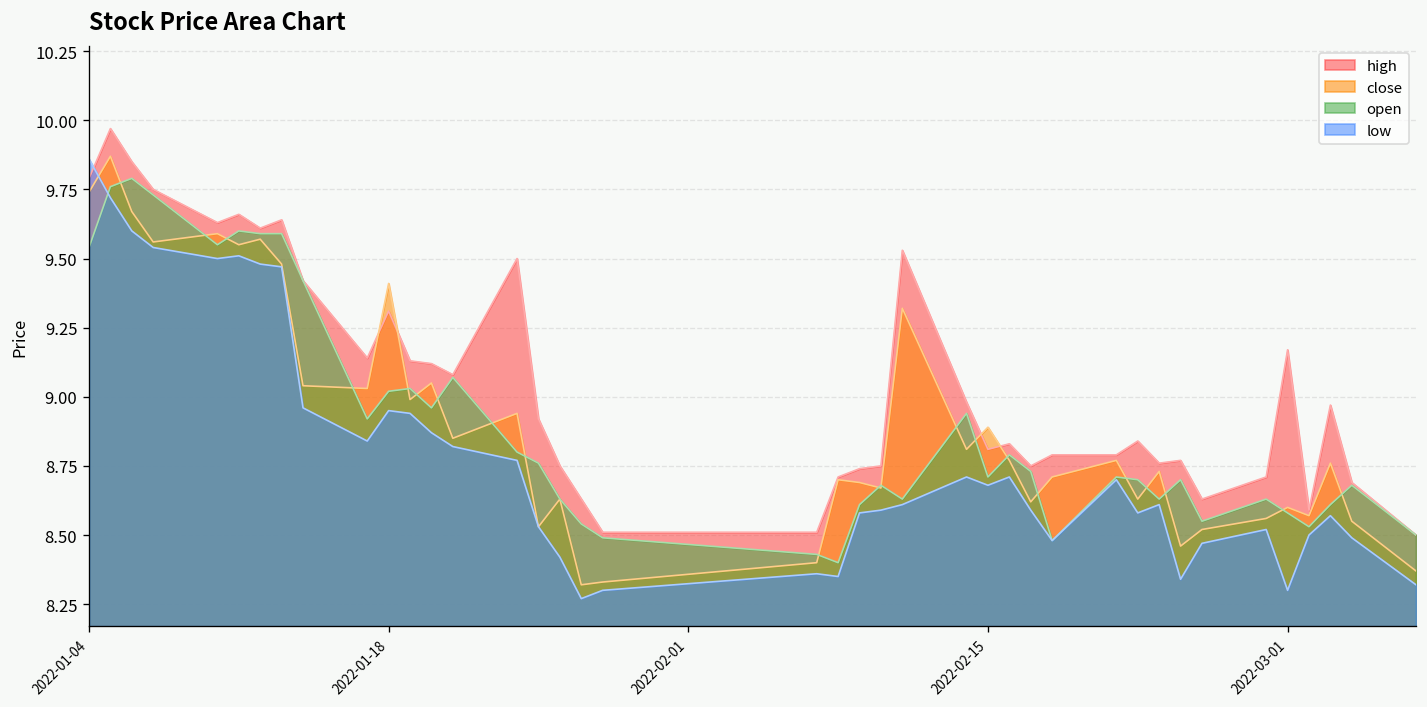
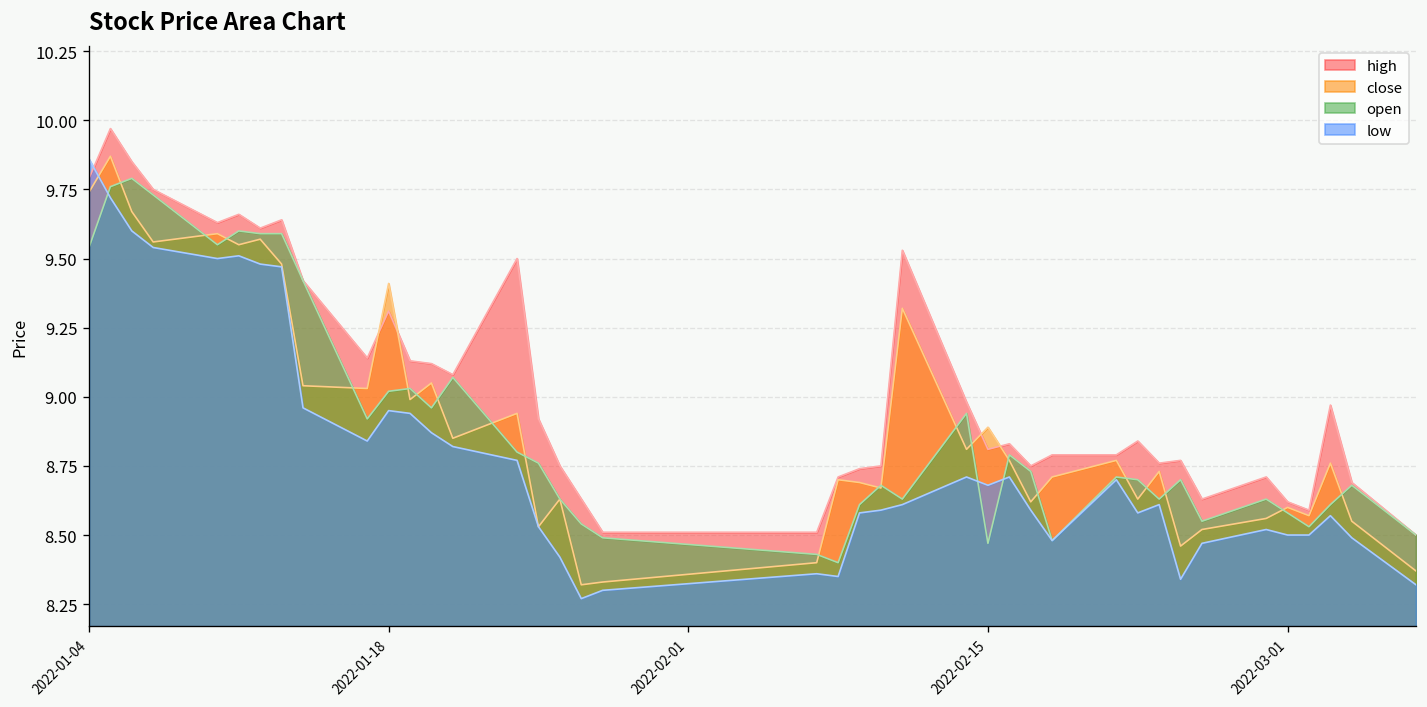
  {
    "high": {
      "2022-01-04": 9.79,
      "2022-01-18": 9.31,
      "2022-02-15": 8.81,
-     "2022-03-01": 9.17
+     "2022-03-01": 8.62
    },
    "close": {
      "2022-01-04": 9.74,
      "2022-01-18": 9.41,
      "2022-02-15": 8.89,
      "2022-03-01": 8.60
    },
    "open": {
      "2022-01-04": 9.54,
      "2022-01-18": 9.02,
-     "2022-02-15": 8.71,
+     "2022-02-15": 8.47,
      "2022-03-01": 8.58
    },
    "low": {
      "2022-01-04": 9.86,
      "2022-01-18": 8.95,
      "2022-02-15": 8.68,
-     "2022-03-01": 8.3
+     "2022-03-01": 8.5
    }
  }
